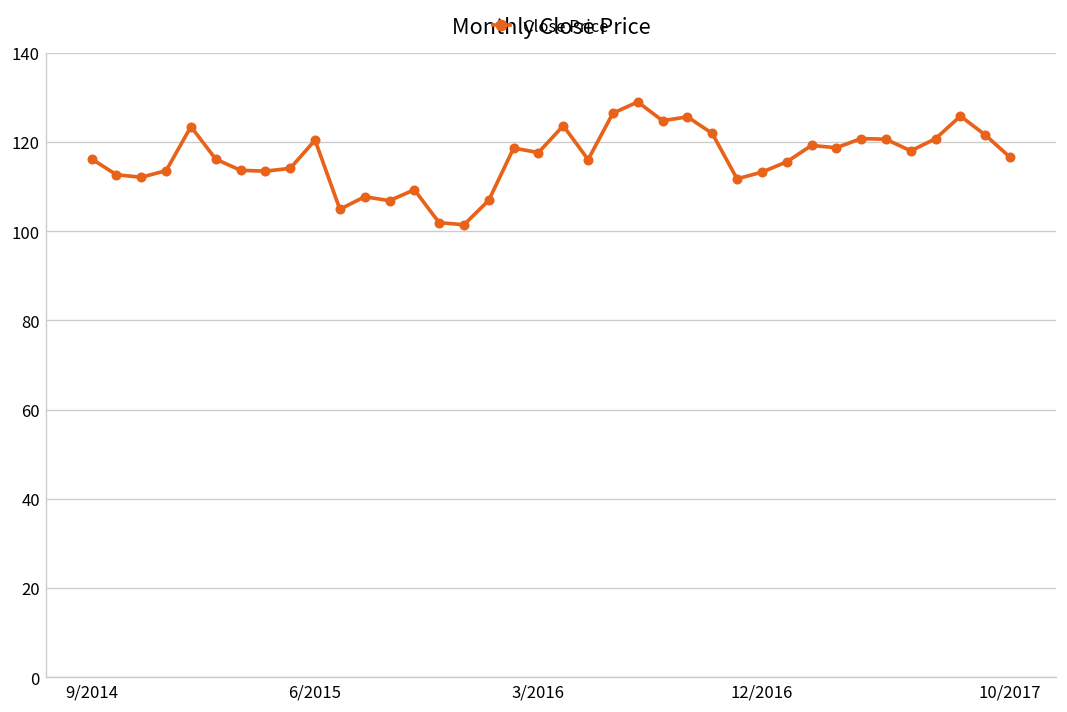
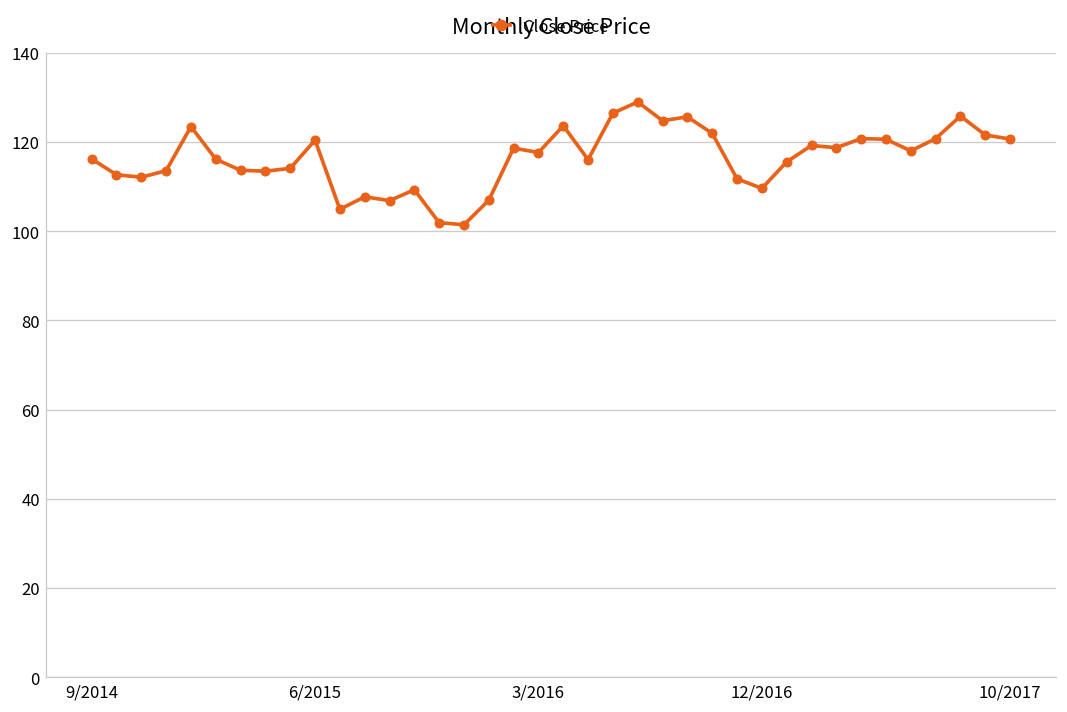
  {
    "9/2014": 116,
    "6/2015": 120,
    "3/2016": 118,
-   "12/2016": 113,
-   "10/2017": 117
+   "12/2016": 110,
+   "10/2017": 121
  }
